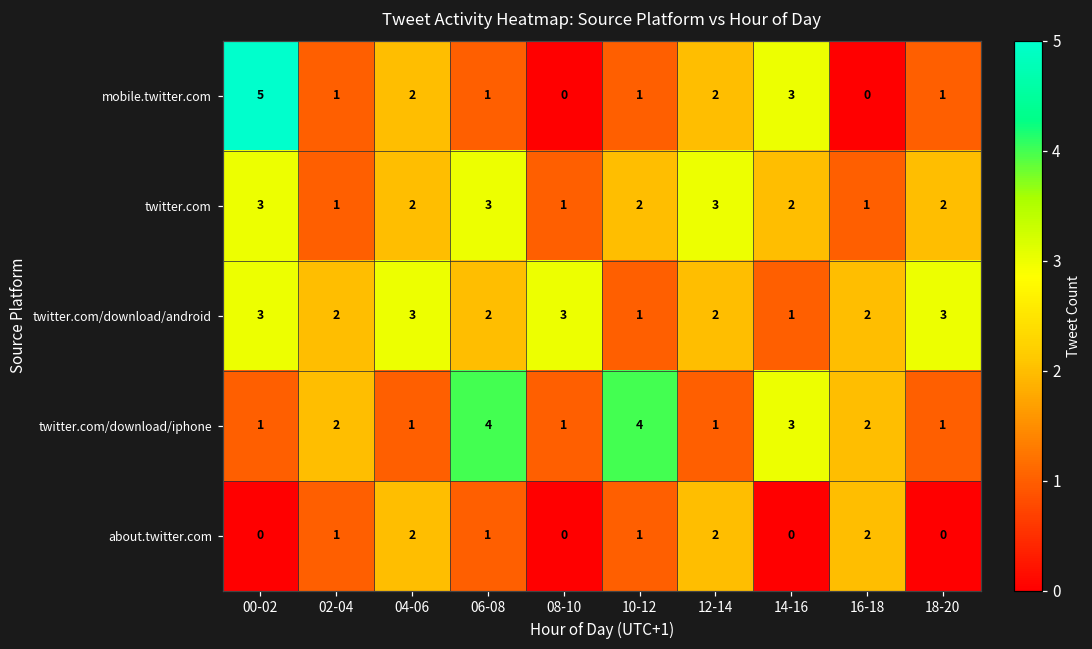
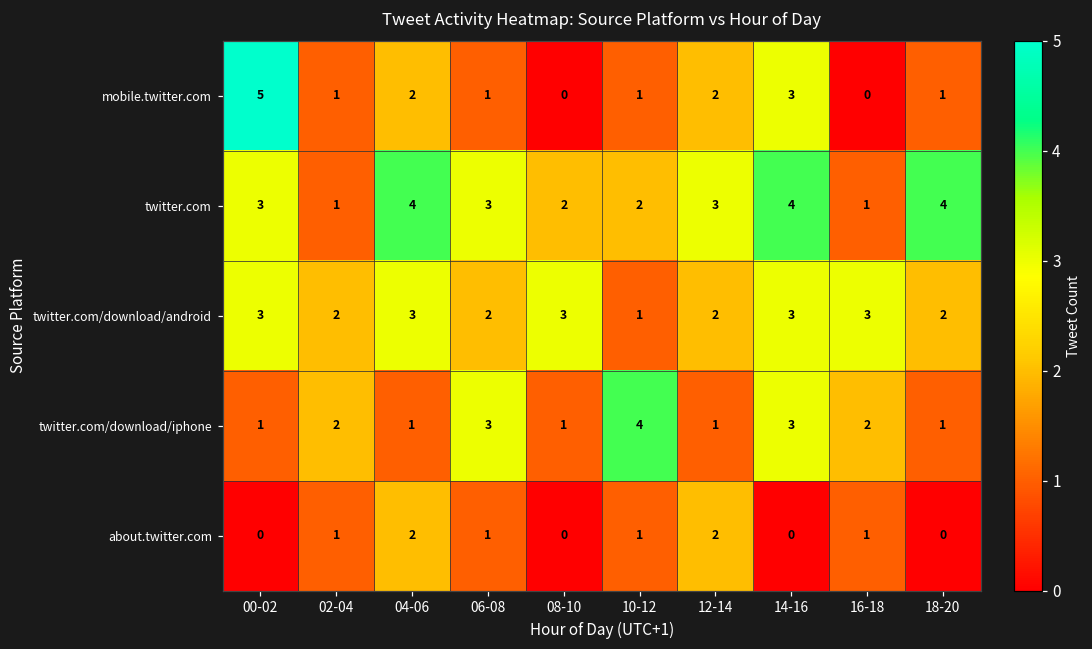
  {
    "mobile.twitter.com": {
      "00-02": 5,
      "02-04": 1,
      "04-06": 2,
      "06-08": 1,
      "08-10": 0,
      "10-12": 1,
      "12-14": 2,
      "14-16": 3,
      "16-18": 0,
      "18-20": 1
    },
    "twitter.com": {
      "00-02": 3,
      "02-04": 1,
-     "04-06": 2,
+     "04-06": 4,
      "06-08": 3,
-     "08-10": 1,
+     "08-10": 2,
      "10-12": 2,
      "12-14": 3,
-     "14-16": 2,
+     "14-16": 4,
      "16-18": 1,
-     "18-20": 2
+     "18-20": 4
    },
    "twitter.com/download/android": {
      "00-02": 3,
      "02-04": 2,
      "04-06": 3,
      "06-08": 2,
      "08-10": 3,
      "10-12": 1,
      "12-14": 2,
-     "14-16": 1,
-     "16-18": 2,
-     "18-20": 3
+     "14-16": 3,
+     "16-18": 3,
+     "18-20": 2
    },
    "twitter.com/download/iphone": {
      "00-02": 1,
      "02-04": 2,
      "04-06": 1,
-     "06-08": 4,
+     "06-08": 3,
      "08-10": 1,
      "10-12": 4,
      "12-14": 1,
      "14-16": 3,
      "16-18": 2,
      "18-20": 1
    },
    "about.twitter.com": {
      "00-02": 0,
      "02-04": 1,
      "04-06": 2,
      "06-08": 1,
      "08-10": 0,
      "10-12": 1,
      "12-14": 2,
      "14-16": 0,
-     "16-18": 2,
+     "16-18": 1,
      "18-20": 0
    }
  }
